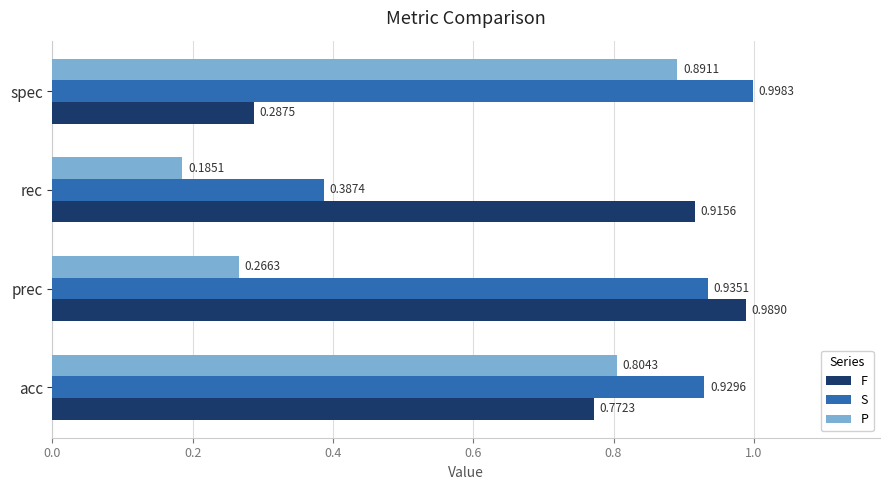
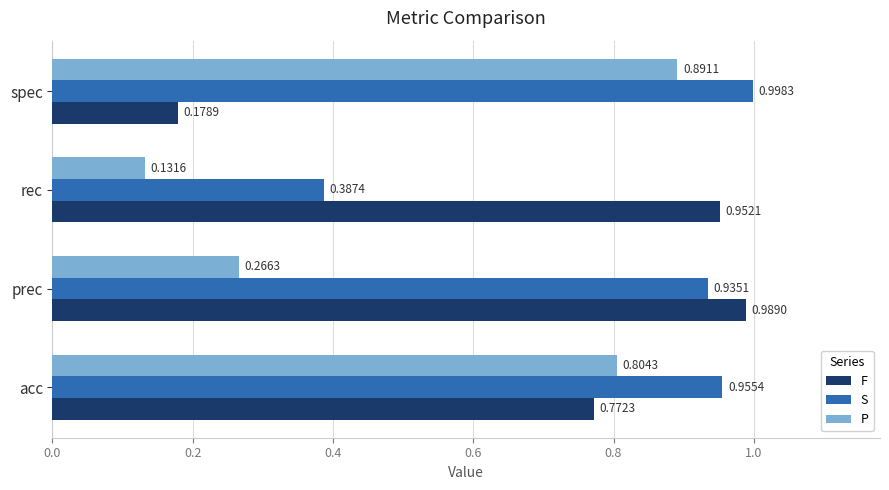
  {
    "F": {
-     "spec": 0.2875,
-     "rec": 0.9156,
+     "spec": 0.1789,
+     "rec": 0.9521,
      "prec": 0.9890,
      "acc": 0.7723
    },
    "S": {
      "spec": 0.9983,
      "rec": 0.3874,
      "prec": 0.9351,
-     "acc": 0.9296
+     "acc": 0.9554
    },
    "P": {
      "spec": 0.8911,
-     "rec": 0.1851,
+     "rec": 0.1316,
      "prec": 0.2663,
      "acc": 0.8043
    }
  }
